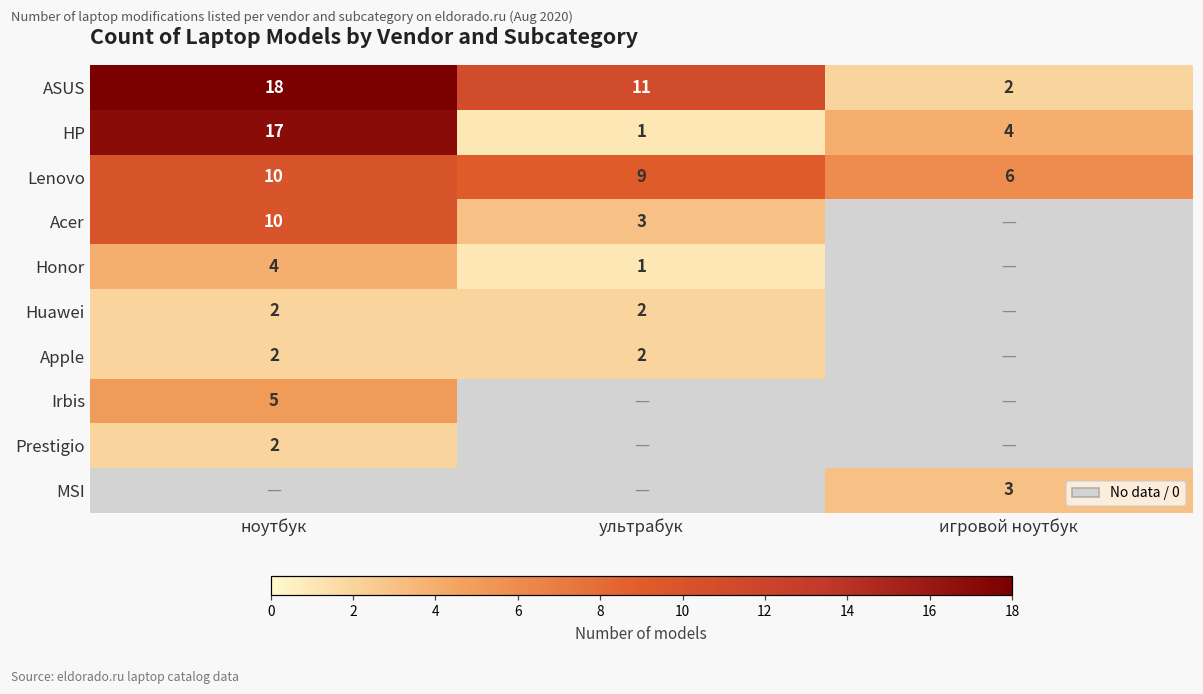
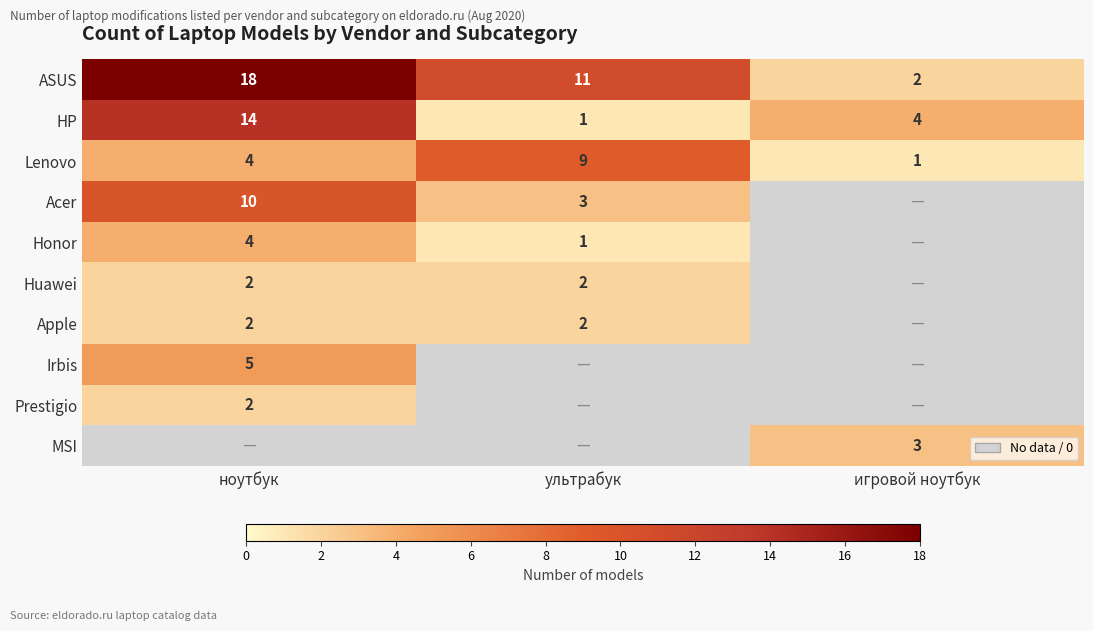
  {
    "ASUS": {
      "ноутбук": 18,
      "ультрабук": 11,
      "игровой ноутбук": 2
    },
    "HP": {
-     "ноутбук": 17,
+     "ноутбук": 14,
      "ультрабук": 1,
      "игровой ноутбук": 4
    },
    "Lenovo": {
-     "ноутбук": 10,
+     "ноутбук": 4,
      "ультрабук": 9,
-     "игровой ноутбук": 6
+     "игровой ноутбук": 1
    },
    "Acer": {
      "ноутбук": 10,
      "ультрабук": 3
    },
    "Honor": {
      "ноутбук": 4,
      "ультрабук": 1
    },
    "Huawei": {
      "ноутбук": 2,
      "ультрабук": 2
    },
    "Apple": {
      "ноутбук": 2,
      "ультрабук": 2
    },
    "Irbis": {
      "ноутбук": 5
    },
    "Prestigio": {
      "ноутбук": 2
    },
    "MSI": {
      "игровой ноутбук": 3
    }
  }
